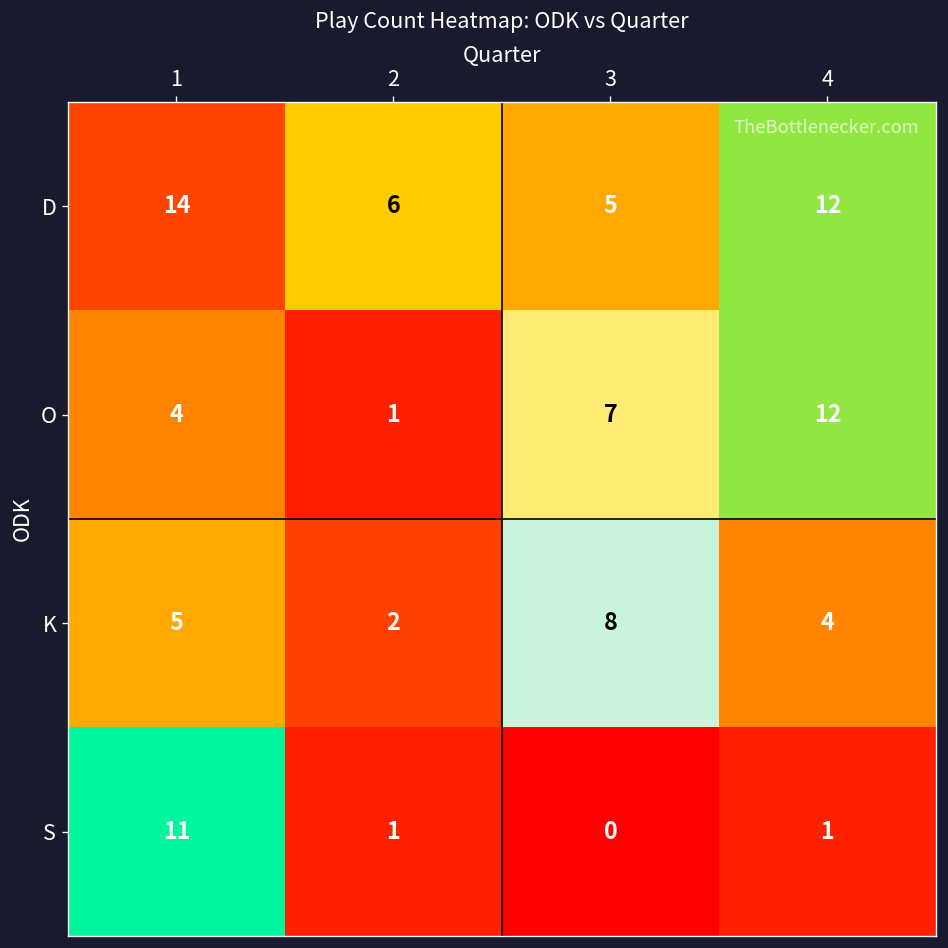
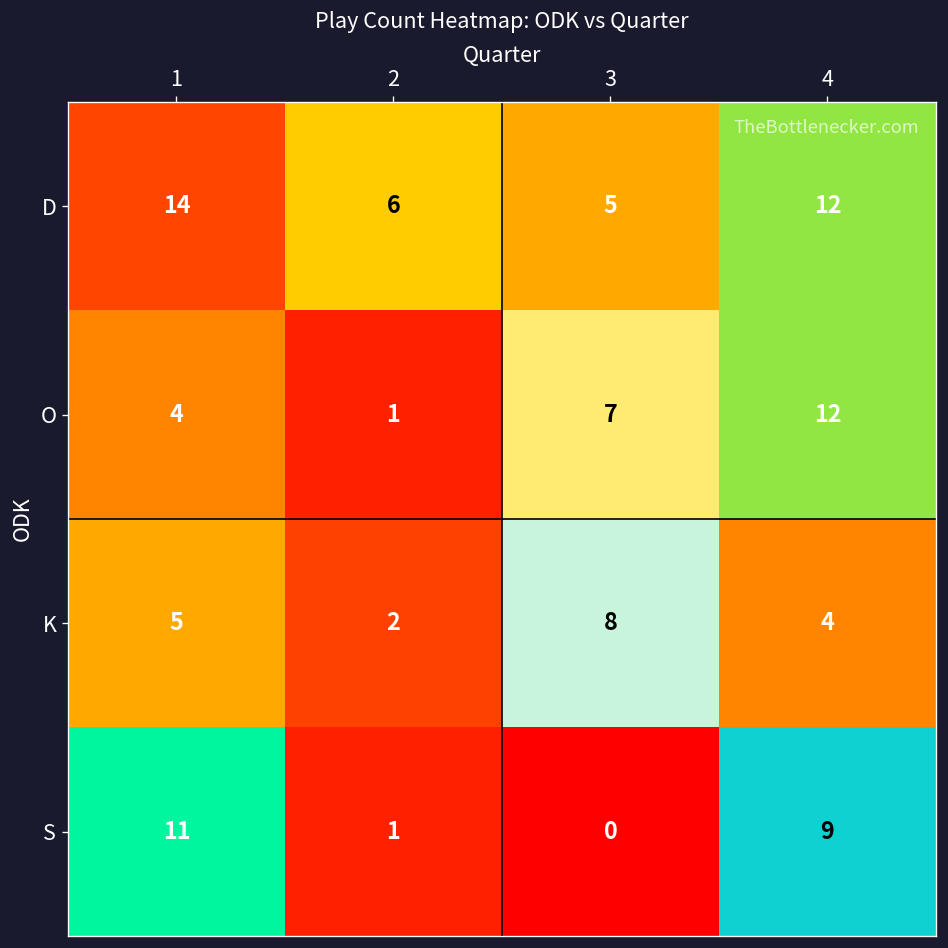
  {
    "D": {
      "1": 14,
      "2": 6,
      "3": 5
    },
    "O": {
      "1": 4,
      "2": 1,
      "3": 7,
      "4": 12
    },
    "K": {
      "1": 5,
      "2": 2,
      "3": 8,
      "4": 4
    },
    "S": {
      "1": 11,
      "2": 1,
      "3": 0,
-     "4": 1
+     "4": 9
    }
  }
